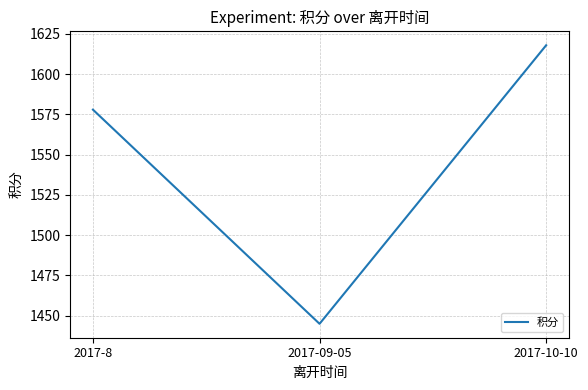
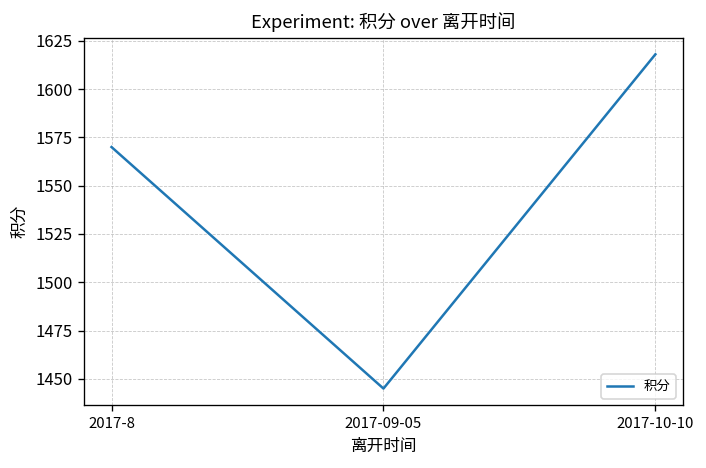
  {
-   "2017-8": 1578,
+   "2017-8": 1570,
    "2017-09-05": 1445,
    "2017-10-10": 1618
  }
